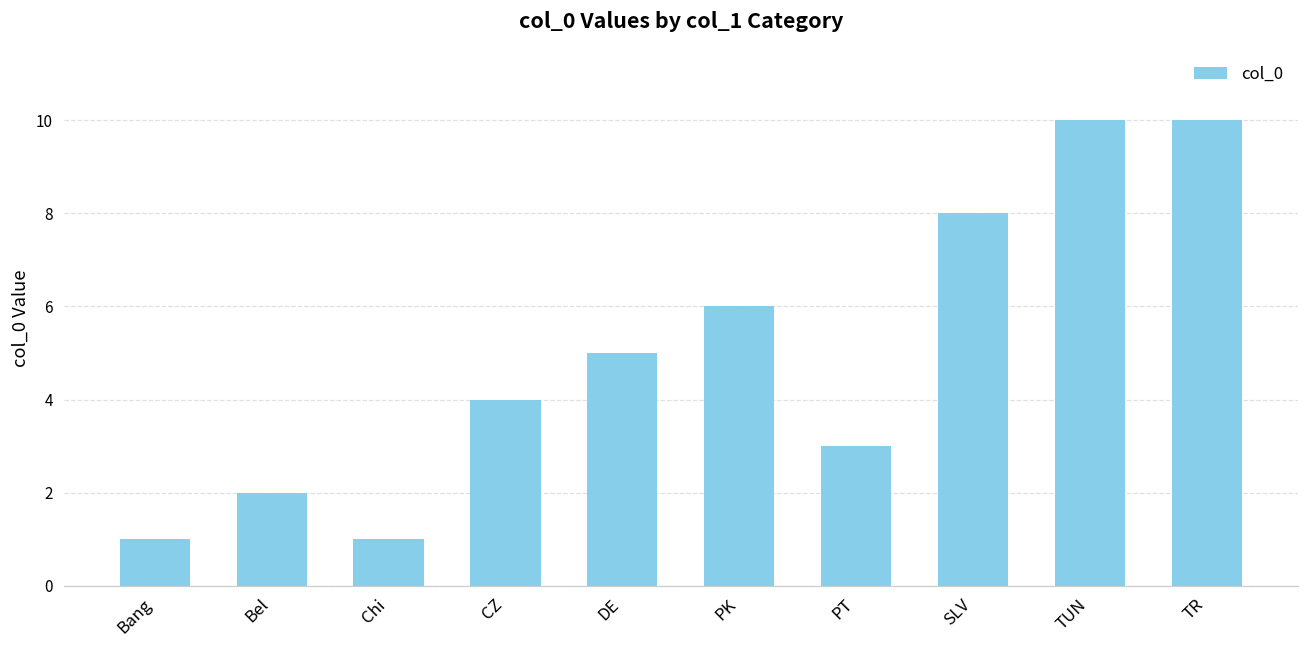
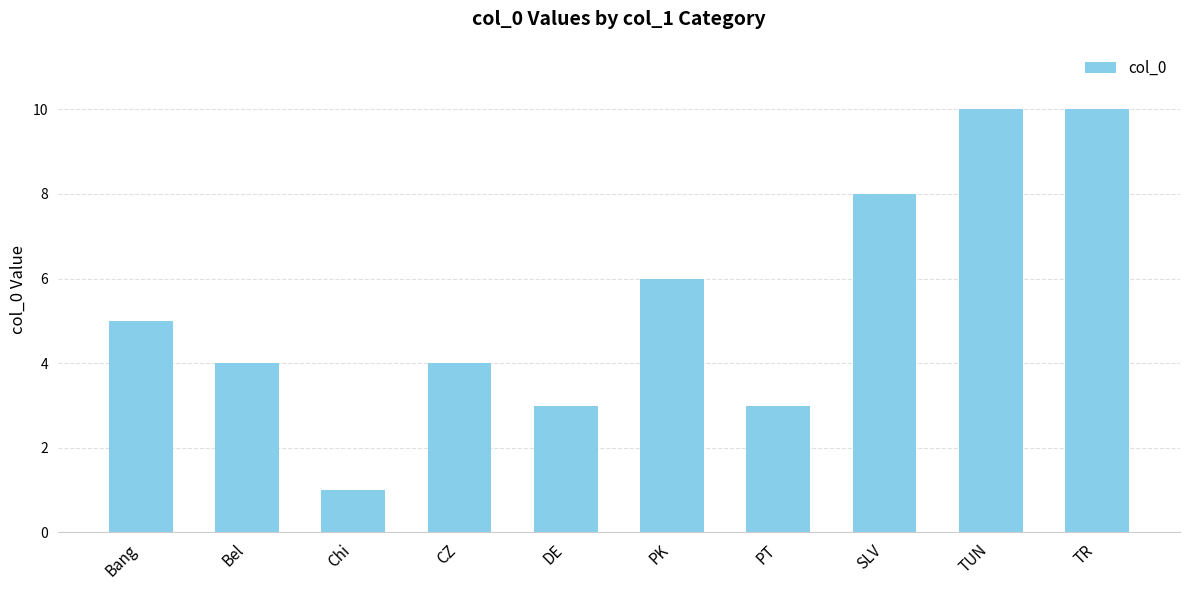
  {
-   "Bang": 1,
-   "Bel": 2,
+   "Bang": 5,
+   "Bel": 4,
    "Chi": 1,
    "CZ": 4,
-   "DE": 5,
+   "DE": 3,
    "PK": 6,
    "PT": 3,
    "SLV": 8,
    "TUN": 10,
    "TR": 10
  }
